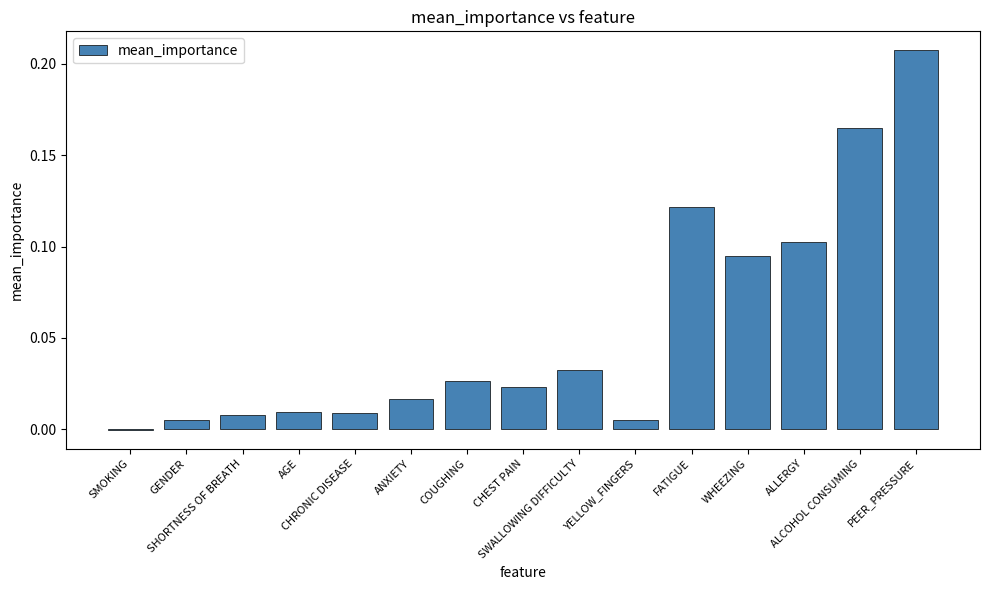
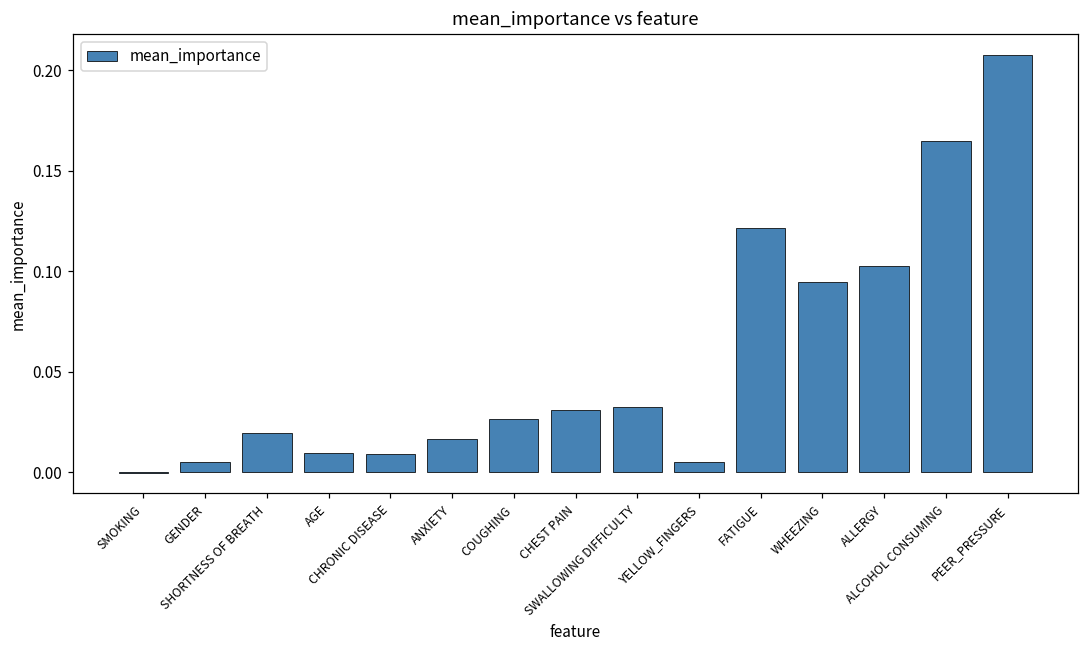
  {
    "GENDER": 0.005,
-   "SHORTNESS OF BREATH": 0.008,
+   "SHORTNESS OF BREATH": 0.019,
    "AGE": 0.009,
    "CHRONIC DISEASE": 0.009,
    "ANXIETY": 0.017,
    "COUGHING": 0.027,
-   "CHEST PAIN": 0.023,
+   "CHEST PAIN": 0.031,
    "SWALLOWING DIFFICULTY": 0.032,
    "YELLOW_FINGERS": 0.005,
    "FATIGUE": 0.122,
    "WHEEZING": 0.095,
    "ALLERGY": 0.103,
    "ALCOHOL CONSUMING": 0.165,
    "PEER_PRESSURE": 0.207
  }
